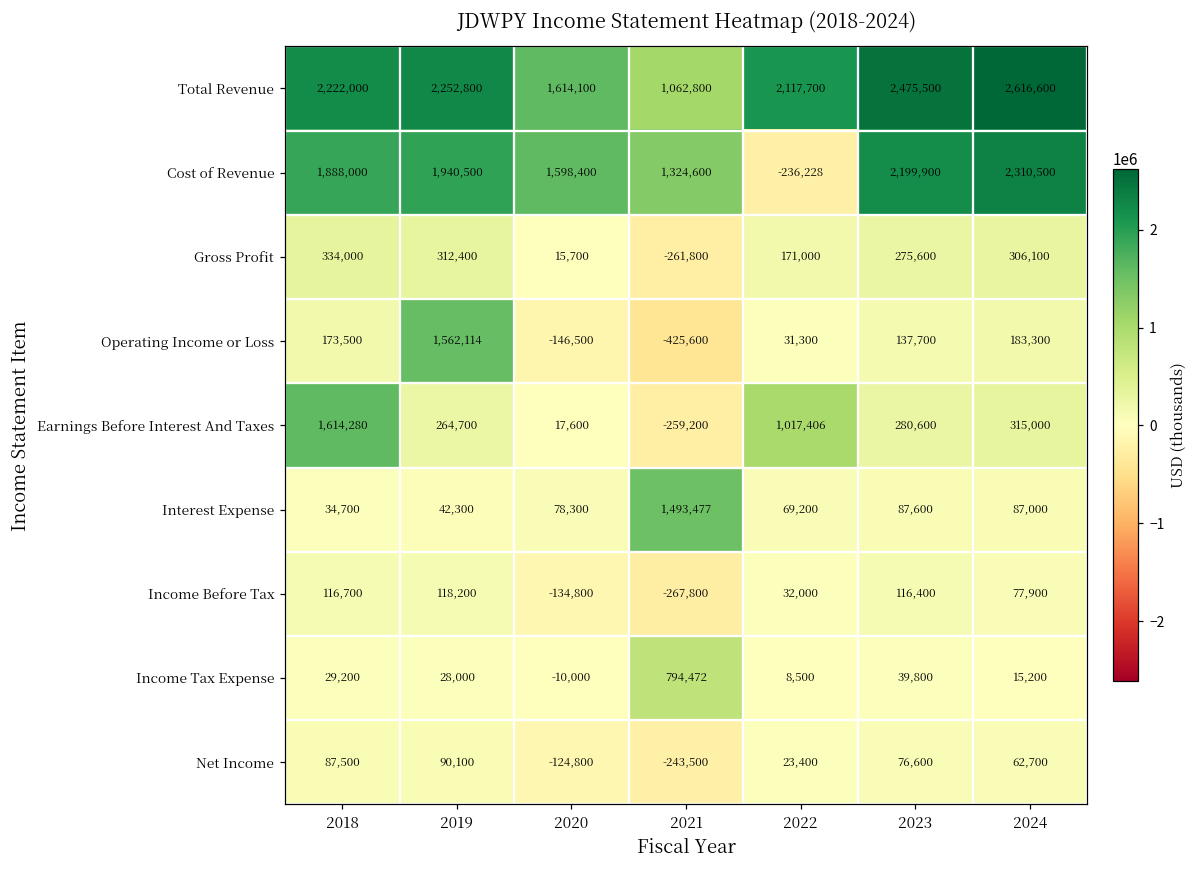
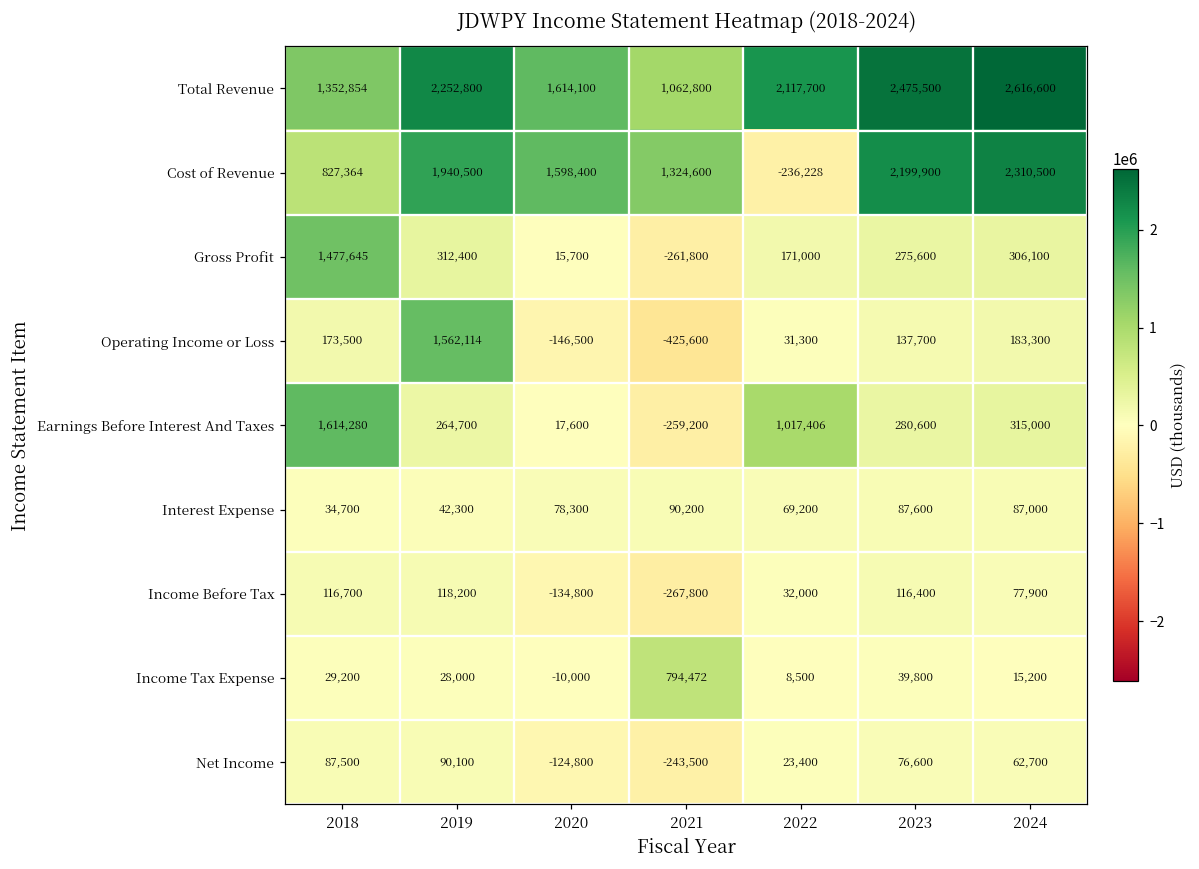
  {
    "Total Revenue": {
-     "2018": "2,222,000",
+     "2018": "1,352,854",
      "2019": "2,252,800",
      "2020": "1,614,100",
      "2021": "1,062,800",
      "2022": "2,117,700",
      "2023": "2,475,500",
      "2024": "2,616,600"
    },
    "Cost of Revenue": {
-     "2018": "1,888,000",
+     "2018": "827,364",
      "2019": "1,940,500",
      "2020": "1,598,400",
      "2021": "1,324,600",
      "2022": "-236,228",
      "2023": "2,199,900",
      "2024": "2,310,500"
    },
    "Gross Profit": {
-     "2018": "334,000",
+     "2018": "1,477,645",
      "2019": "312,400",
      "2020": "15,700",
      "2021": "-261,800",
      "2022": "171,000",
      "2023": "275,600",
      "2024": "306,100"
    },
    "Operating Income or Loss": {
      "2018": "173,500",
      "2019": "1,562,114",
      "2020": "-146,500",
      "2021": "-425,600",
      "2022": "31,300",
      "2023": "137,700",
      "2024": "183,300"
    },
    "Earnings Before Interest And Taxes": {
      "2018": "1,614,280",
      "2019": "264,700",
      "2020": "17,600",
      "2021": "-259,200",
      "2022": "1,017,406",
      "2023": "280,600",
      "2024": "315,000"
    },
    "Interest Expense": {
      "2018": "34,700",
      "2019": "42,300",
      "2020": "78,300",
-     "2021": "1,493,477",
+     "2021": "90,200",
      "2022": "69,200",
      "2023": "87,600",
      "2024": "87,000"
    },
    "Income Before Tax": {
      "2018": "116,700",
      "2019": "118,200",
      "2020": "-134,800",
      "2021": "-267,800",
      "2022": "32,000",
      "2023": "116,400",
      "2024": "77,900"
    },
    "Income Tax Expense": {
      "2018": "29,200",
      "2019": "28,000",
      "2020": "-10,000",
      "2021": "794,472",
      "2022": "8,500",
      "2023": "39,800",
      "2024": "15,200"
    },
    "Net Income": {
      "2018": "87,500",
      "2019": "90,100",
      "2020": "-124,800",
      "2021": "-243,500",
      "2022": "23,400",
      "2023": "76,600",
      "2024": "62,700"
    }
  }
